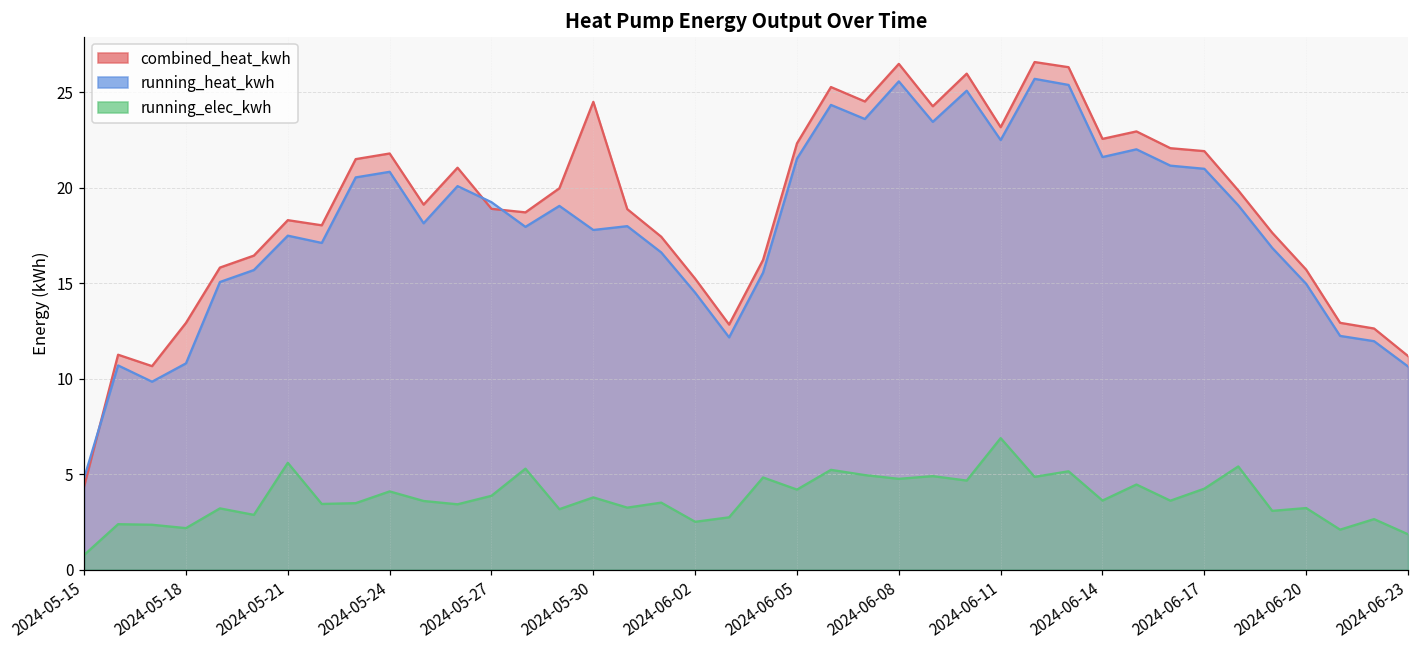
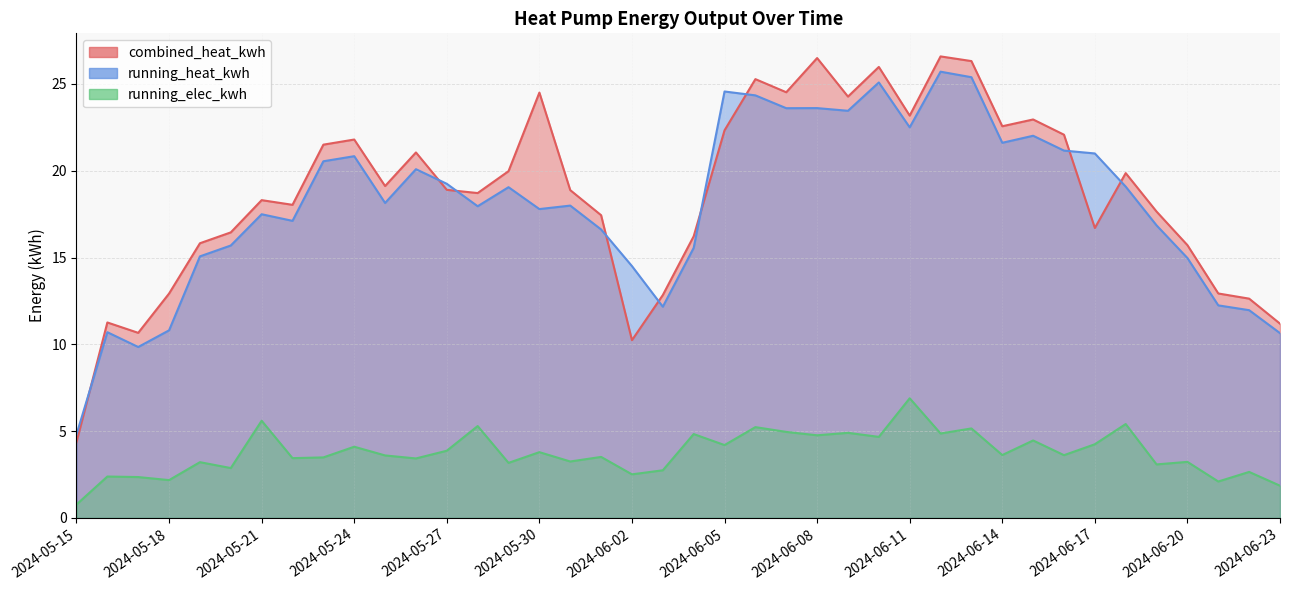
  {
    "combined_heat_kwh": {
      "2024-05-15": 4.4,
      "2024-05-18": 12.9,
      "2024-05-21": 18.3,
      "2024-05-24": 21.8,
      "2024-05-27": 18.9,
      "2024-05-30": 24.5,
-     "2024-06-02": 15.2,
+     "2024-06-02": 10.2,
      "2024-06-05": 22.3,
      "2024-06-08": 26.5,
      "2024-06-11": 23.2,
      "2024-06-14": 22.6,
-     "2024-06-17": 21.9,
+     "2024-06-17": 16.7,
      "2024-06-20": 15.7,
      "2024-06-23": 11.2
    },
    "running_heat_kwh": {
      "2024-05-15": 4.8,
      "2024-05-18": 10.8,
      "2024-05-21": 17.5,
      "2024-05-24": 20.8,
      "2024-05-27": 19.2,
      "2024-05-30": 17.8,
      "2024-06-02": 14.5,
-     "2024-06-05": 21.5,
-     "2024-06-08": 25.6,
+     "2024-06-05": 24.6,
+     "2024-06-08": 23.6,
      "2024-06-11": 22.5,
      "2024-06-14": 21.6,
      "2024-06-17": 21.0,
      "2024-06-20": 15.0,
      "2024-06-23": 10.6
    },
    "running_elec_kwh": {
      "2024-05-15": 0.8,
      "2024-05-18": 2.2,
      "2024-05-21": 5.6,
      "2024-05-24": 4.1,
      "2024-05-27": 3.9,
      "2024-05-30": 3.8,
      "2024-06-02": 2.5,
      "2024-06-05": 4.2,
      "2024-06-08": 4.8,
      "2024-06-11": 6.9,
      "2024-06-14": 3.6,
      "2024-06-17": 4.2,
      "2024-06-20": 3.2,
      "2024-06-23": 1.9
    }
  }
